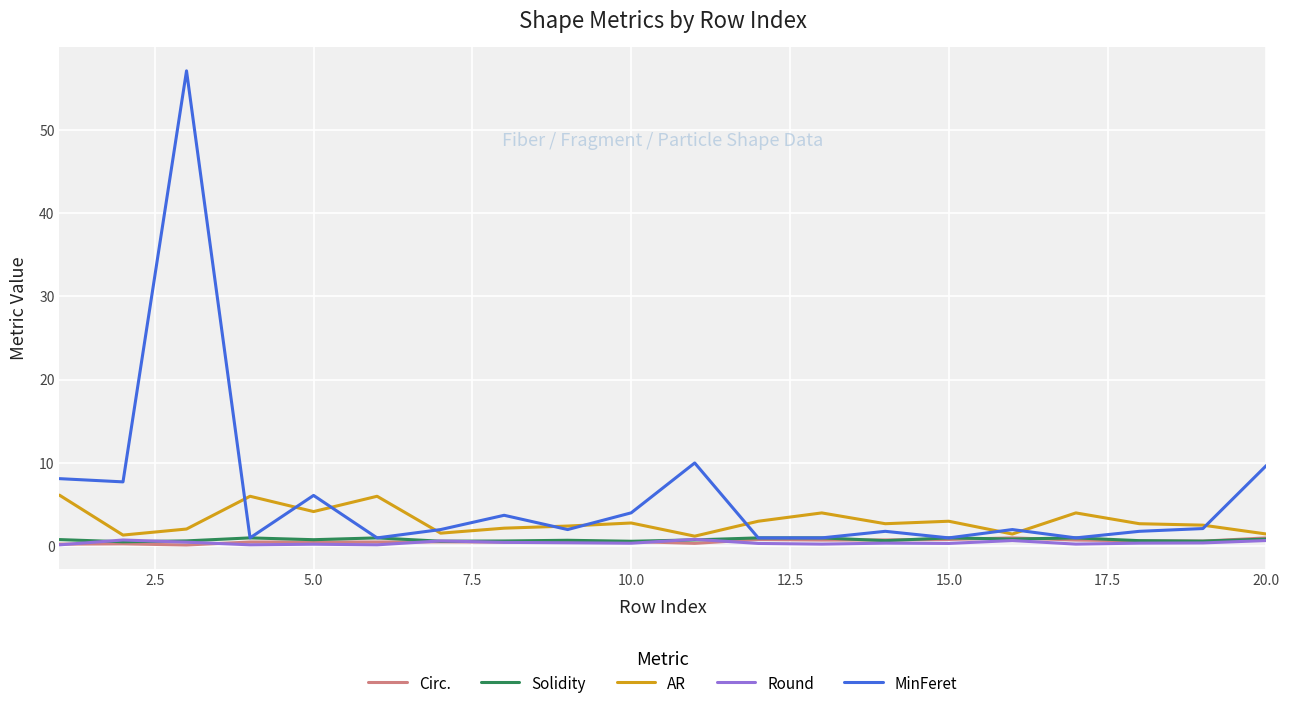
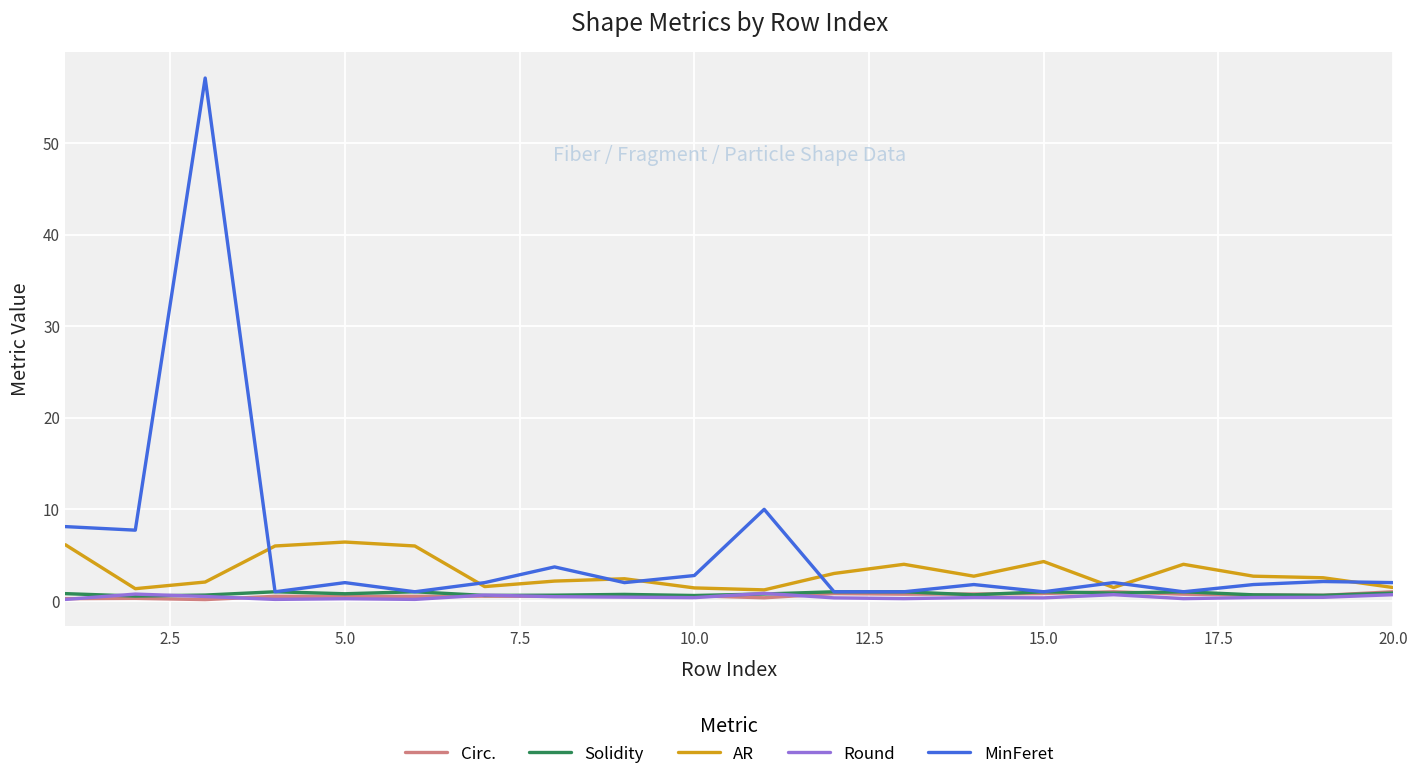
  {
    "AR": {
-     "5.0": 4,
-     "10.0": 3,
-     "15.0": 3,
+     "5.0": 6,
+     "10.0": 1,
+     "15.0": 4,
      "20.0": 1
    },
    "Round": {
      "15.0": 0
    },
    "MinFeret": {
-     "5.0": 6,
-     "10.0": 4,
-     "20.0": 10
+     "5.0": 2,
+     "10.0": 3,
+     "20.0": 2
    }
  }
